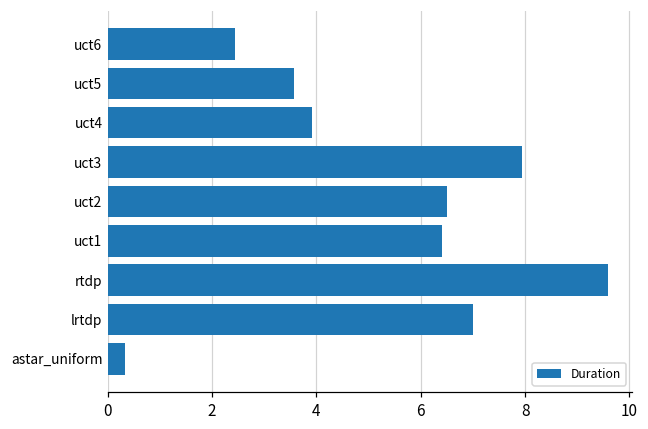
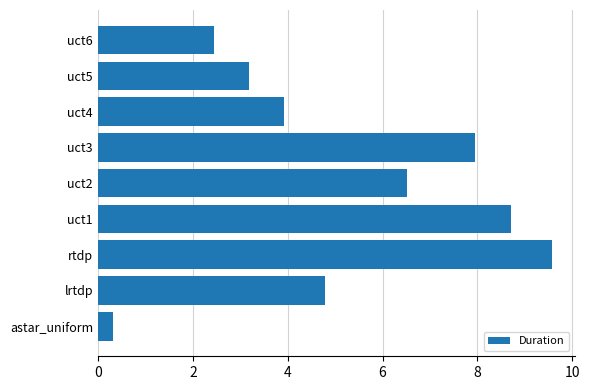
  {
    "uct6": 2.4,
-   "uct5": 3.6,
+   "uct5": 3.2,
    "uct4": 3.9,
    "uct3": 7.9,
    "uct2": 6.5,
-   "uct1": 6.4,
+   "uct1": 8.7,
    "rtdp": 9.6,
-   "lrtdp": 7.0,
+   "lrtdp": 4.8,
    "astar_uniform": 0.3
  }
